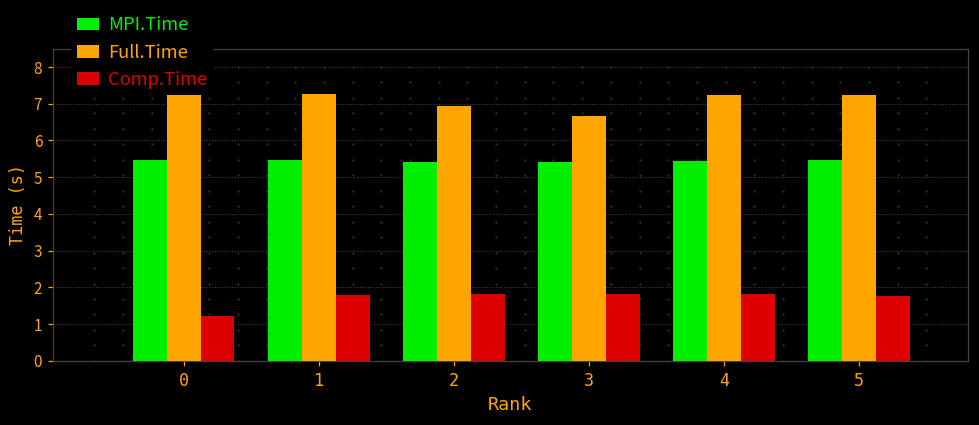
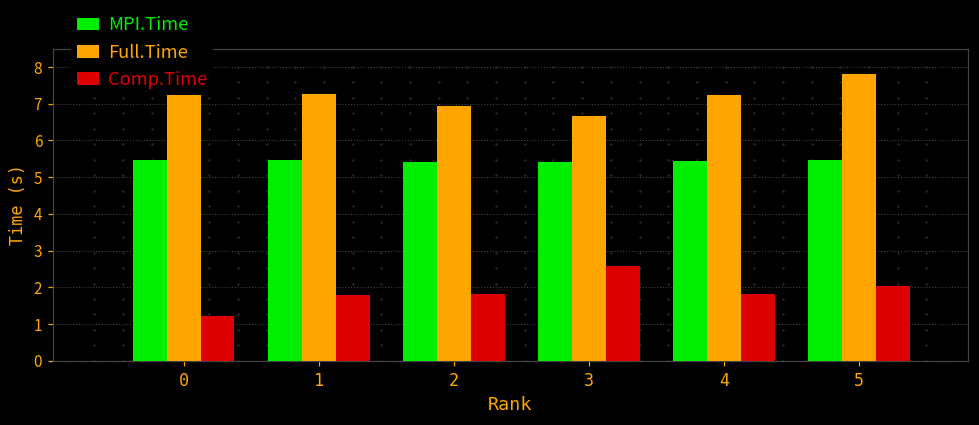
  {
    "MPI.Time": {
      "0": 5.5,
      "1": 5.5,
      "2": 5.4,
      "3": 5.4,
      "4": 5.4,
      "5": 5.5
    },
    "Full.Time": {
      "1": 7.3,
      "2": 6.9,
      "3": 6.7,
      "4": 7.2,
-     "5": 7.3
+     "5": 7.8
    },
    "Comp.Time": {
      "0": 1.2,
      "1": 1.8,
      "2": 1.8,
-     "3": 1.8,
+     "3": 2.6,
      "4": 1.8,
-     "5": 1.8
+     "5": 2.0
    }
  }
